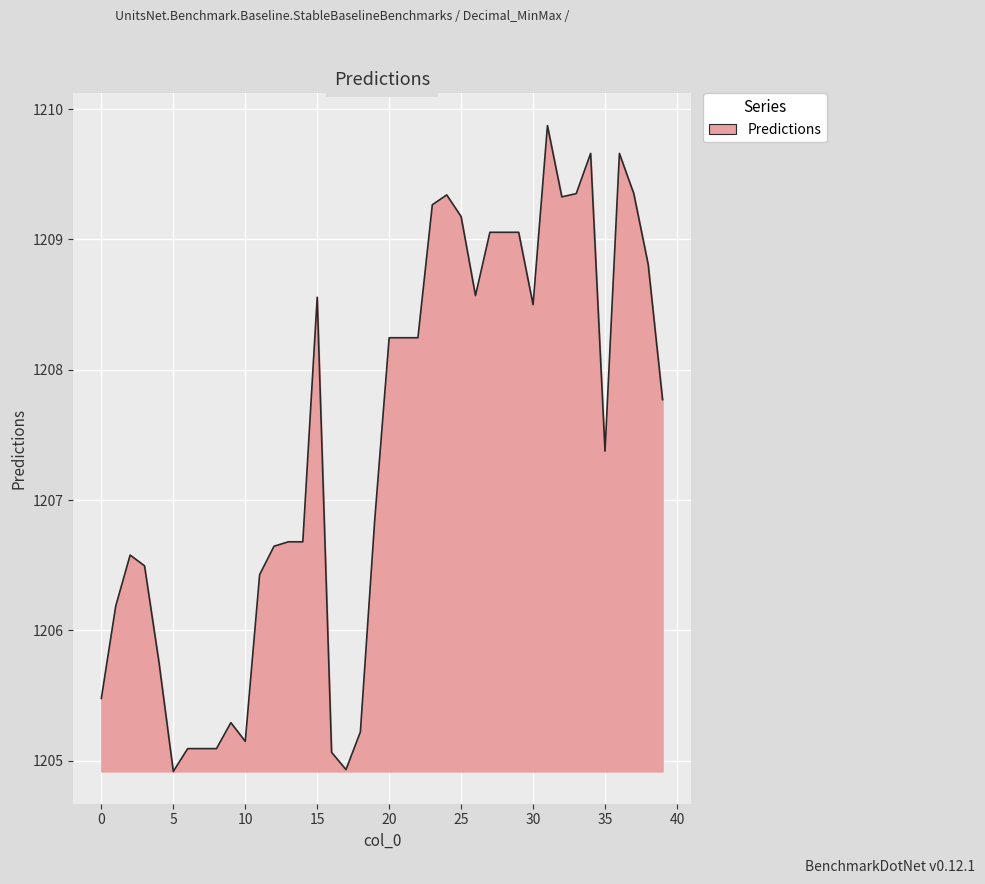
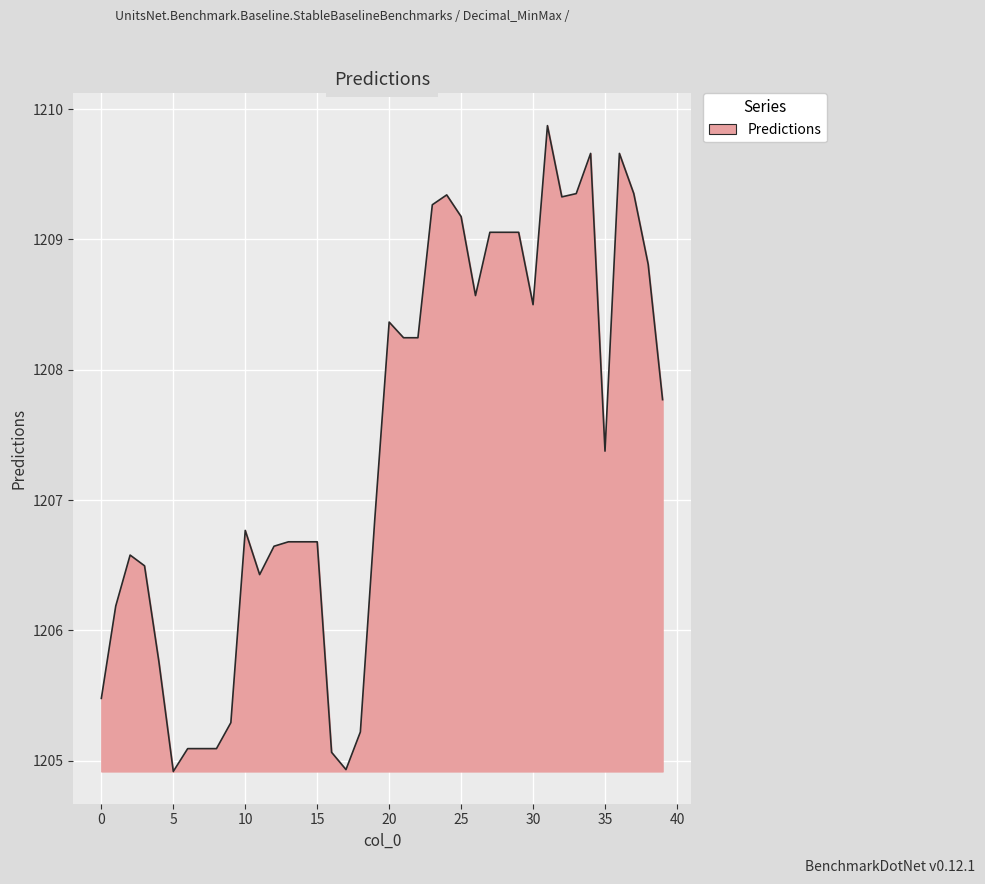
  {
    "0": 1205.48,
    "5": 1204.92,
-   "10": 1205.15,
-   "15": 1208.56,
-   "20": 1208.25,
+   "10": 1206.77,
+   "15": 1206.68,
+   "20": 1208.37,
    "25": 1209.17,
    "30": 1208.50,
    "35": 1207.37
  }
